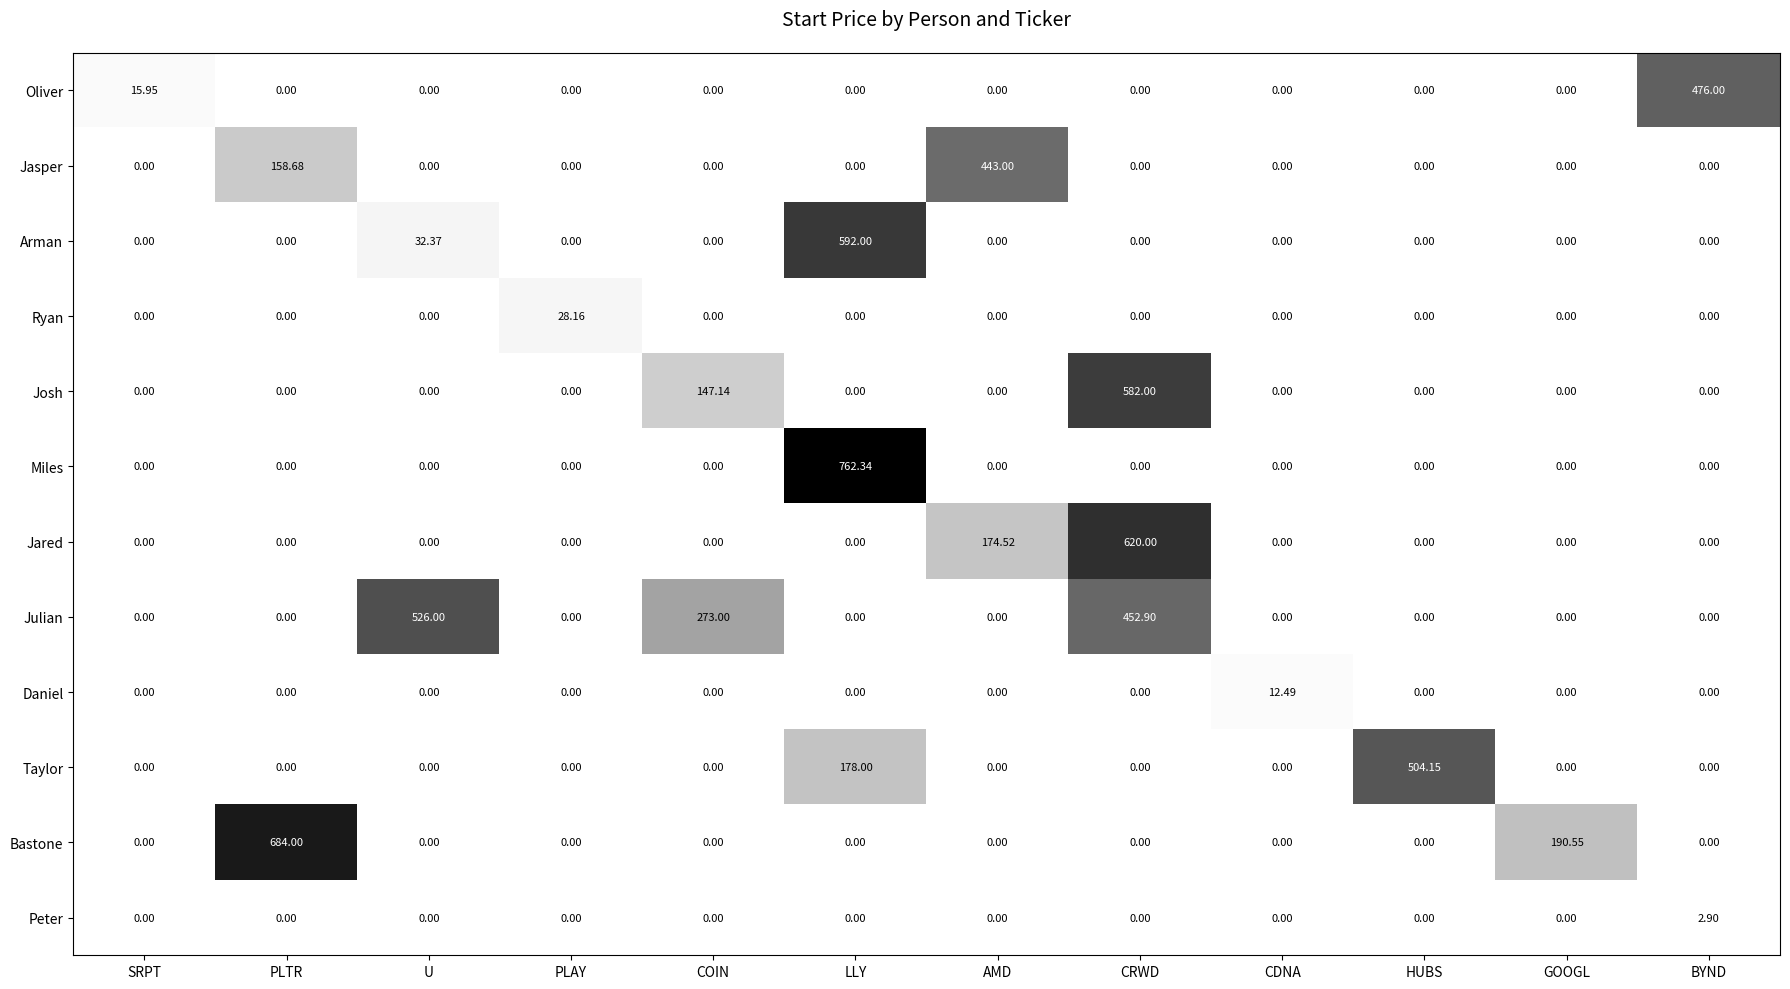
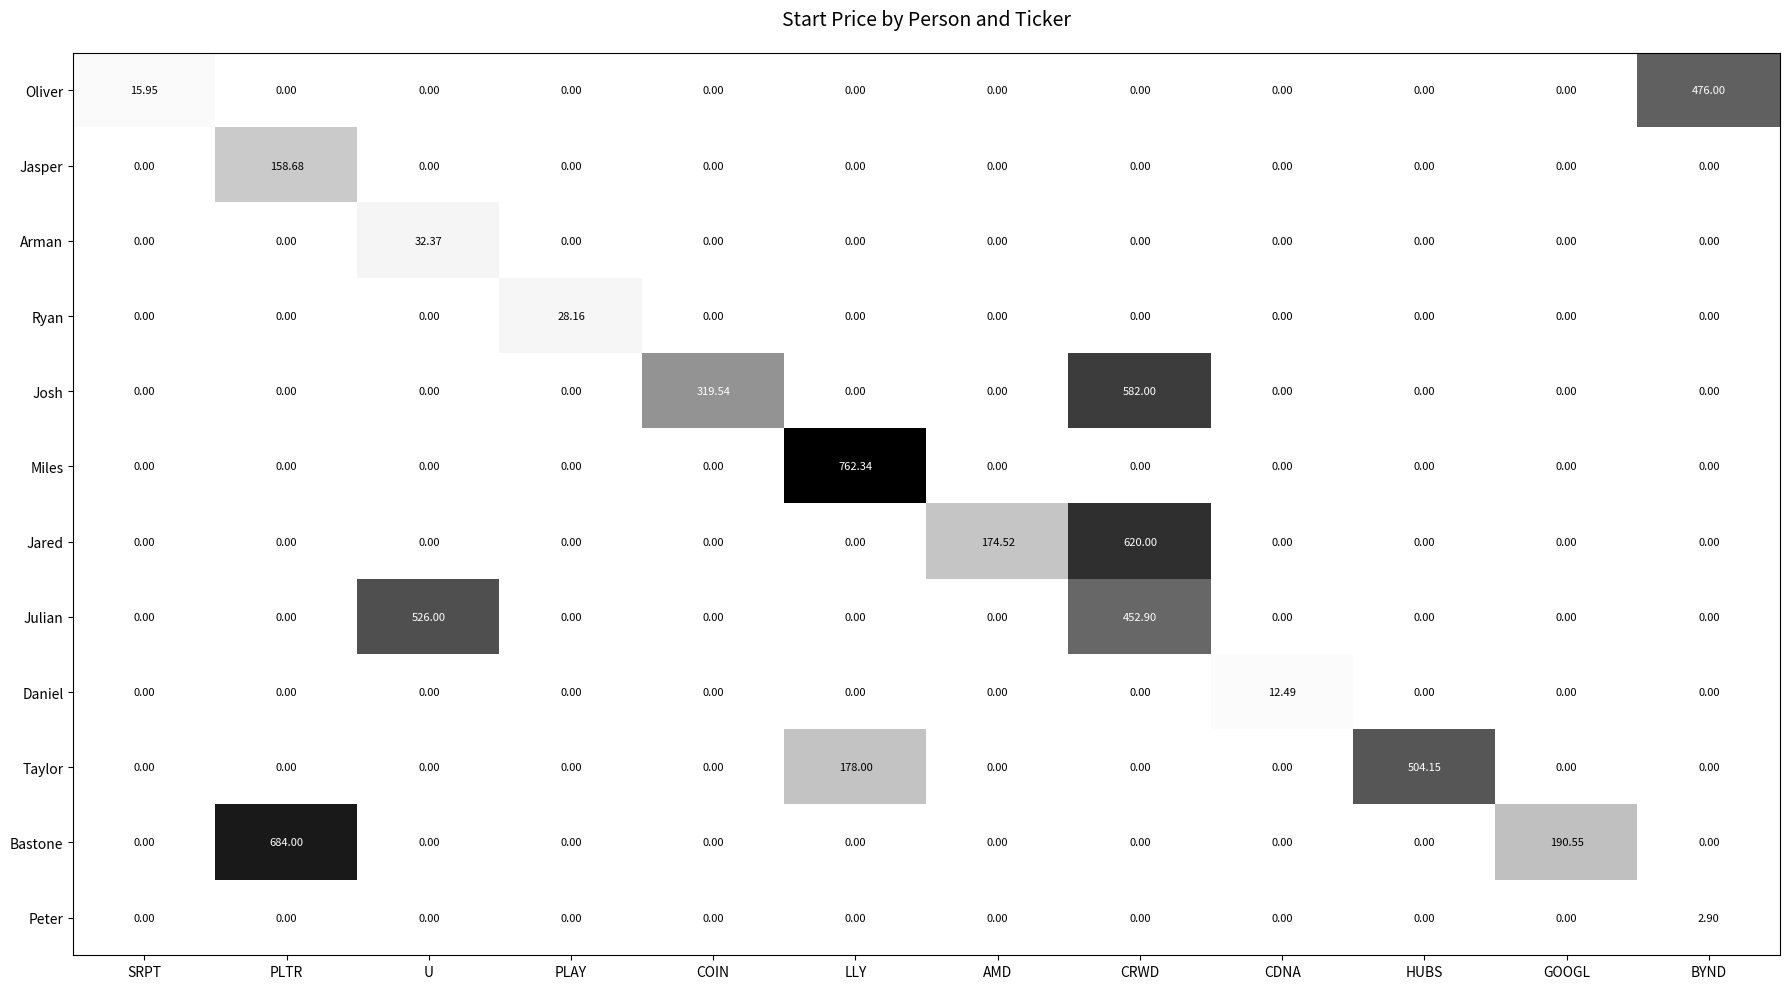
  {
    "Oliver": {
      "SRPT": 15.95,
      "PLTR": 0.00,
      "U": 0.00,
      "PLAY": 0.00,
      "COIN": 0.00,
      "LLY": 0.00,
      "AMD": 0.00,
      "CRWD": 0.00,
      "CDNA": 0.00,
      "HUBS": 0.00,
      "GOOGL": 0.00,
      "BYND": 476.00
    },
    "Jasper": {
      "SRPT": 0.00,
      "PLTR": 158.68,
      "U": 0.00,
      "PLAY": 0.00,
      "COIN": 0.00,
      "LLY": 0.00,
-     "AMD": 443.00,
+     "AMD": 0.00,
      "CRWD": 0.00,
      "CDNA": 0.00,
      "HUBS": 0.00,
      "GOOGL": 0.00,
      "BYND": 0.00
    },
    "Arman": {
      "SRPT": 0.00,
      "PLTR": 0.00,
      "U": 32.37,
      "PLAY": 0.00,
      "COIN": 0.00,
-     "LLY": 592.00,
+     "LLY": 0.00,
      "AMD": 0.00,
      "CRWD": 0.00,
      "CDNA": 0.00,
      "HUBS": 0.00,
      "GOOGL": 0.00,
      "BYND": 0.00
    },
    "Ryan": {
      "SRPT": 0.00,
      "PLTR": 0.00,
      "U": 0.00,
      "PLAY": 28.16,
      "COIN": 0.00,
      "LLY": 0.00,
      "AMD": 0.00,
      "CRWD": 0.00,
      "CDNA": 0.00,
      "HUBS": 0.00,
      "GOOGL": 0.00,
      "BYND": 0.00
    },
    "Josh": {
      "SRPT": 0.00,
      "PLTR": 0.00,
      "U": 0.00,
      "PLAY": 0.00,
-     "COIN": 147.14,
+     "COIN": 319.54,
      "LLY": 0.00,
      "AMD": 0.00,
      "CRWD": 582.00,
      "CDNA": 0.00,
      "HUBS": 0.00,
      "GOOGL": 0.00,
      "BYND": 0.00
    },
    "Miles": {
      "SRPT": 0.00,
      "PLTR": 0.00,
      "U": 0.00,
      "PLAY": 0.00,
      "COIN": 0.00,
      "LLY": 762.34,
      "AMD": 0.00,
      "CRWD": 0.00,
      "CDNA": 0.00,
      "HUBS": 0.00,
      "GOOGL": 0.00,
      "BYND": 0.00
    },
    "Jared": {
      "SRPT": 0.00,
      "PLTR": 0.00,
      "U": 0.00,
      "PLAY": 0.00,
      "COIN": 0.00,
      "LLY": 0.00,
      "AMD": 174.52,
      "CRWD": 620.00,
      "CDNA": 0.00,
      "HUBS": 0.00,
      "GOOGL": 0.00,
      "BYND": 0.00
    },
    "Julian": {
      "SRPT": 0.00,
      "PLTR": 0.00,
      "U": 526.00,
      "PLAY": 0.00,
-     "COIN": 273.00,
+     "COIN": 0.00,
      "LLY": 0.00,
      "AMD": 0.00,
      "CRWD": 452.90,
      "CDNA": 0.00,
      "HUBS": 0.00,
      "GOOGL": 0.00,
      "BYND": 0.00
    },
    "Daniel": {
      "SRPT": 0.00,
      "PLTR": 0.00,
      "U": 0.00,
      "PLAY": 0.00,
      "COIN": 0.00,
      "LLY": 0.00,
      "AMD": 0.00,
      "CRWD": 0.00,
      "CDNA": 12.49,
      "HUBS": 0.00,
      "GOOGL": 0.00,
      "BYND": 0.00
    },
    "Taylor": {
      "SRPT": 0.00,
      "PLTR": 0.00,
      "U": 0.00,
      "PLAY": 0.00,
      "COIN": 0.00,
      "LLY": 178.00,
      "AMD": 0.00,
      "CRWD": 0.00,
      "CDNA": 0.00,
      "HUBS": 504.15,
      "GOOGL": 0.00,
      "BYND": 0.00
    },
    "Bastone": {
      "SRPT": 0.00,
      "PLTR": 684.00,
      "U": 0.00,
      "PLAY": 0.00,
      "COIN": 0.00,
      "LLY": 0.00,
      "AMD": 0.00,
      "CRWD": 0.00,
      "CDNA": 0.00,
      "HUBS": 0.00,
      "GOOGL": 190.55,
      "BYND": 0.00
    },
    "Peter": {
      "SRPT": 0.00,
      "PLTR": 0.00,
      "U": 0.00,
      "PLAY": 0.00,
      "COIN": 0.00,
      "LLY": 0.00,
      "AMD": 0.00,
      "CRWD": 0.00,
      "CDNA": 0.00,
      "HUBS": 0.00,
      "GOOGL": 0.00,
      "BYND": 2.90
    }
  }
